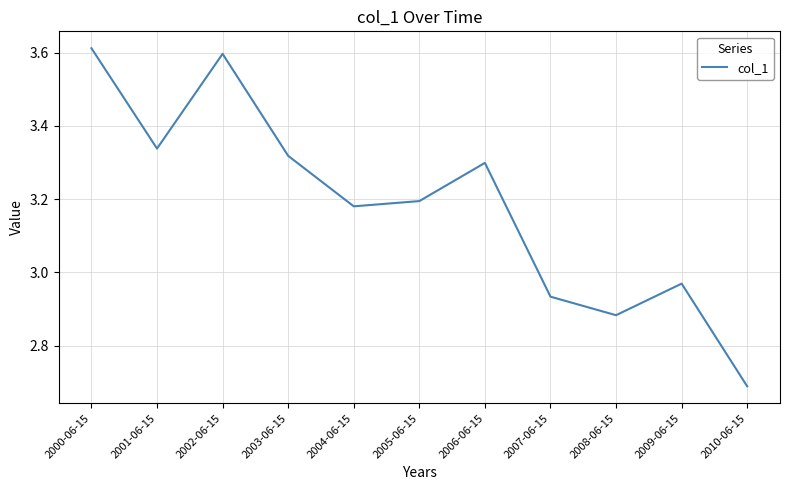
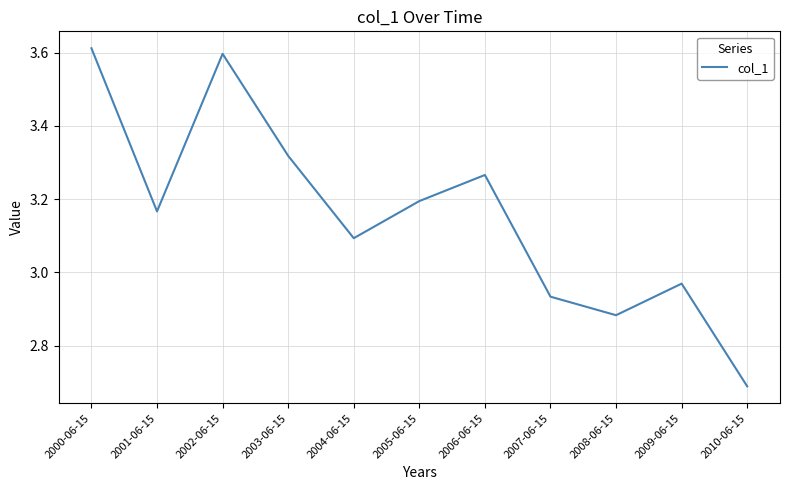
  {
    "2000-06-15": 3.61,
-   "2001-06-15": 3.34,
+   "2001-06-15": 3.17,
    "2002-06-15": 3.60,
    "2003-06-15": 3.32,
-   "2004-06-15": 3.18,
+   "2004-06-15": 3.09,
    "2005-06-15": 3.19,
-   "2006-06-15": 3.30,
+   "2006-06-15": 3.27,
    "2007-06-15": 2.93,
    "2008-06-15": 2.88,
    "2009-06-15": 2.97,
    "2010-06-15": 2.69
  }
